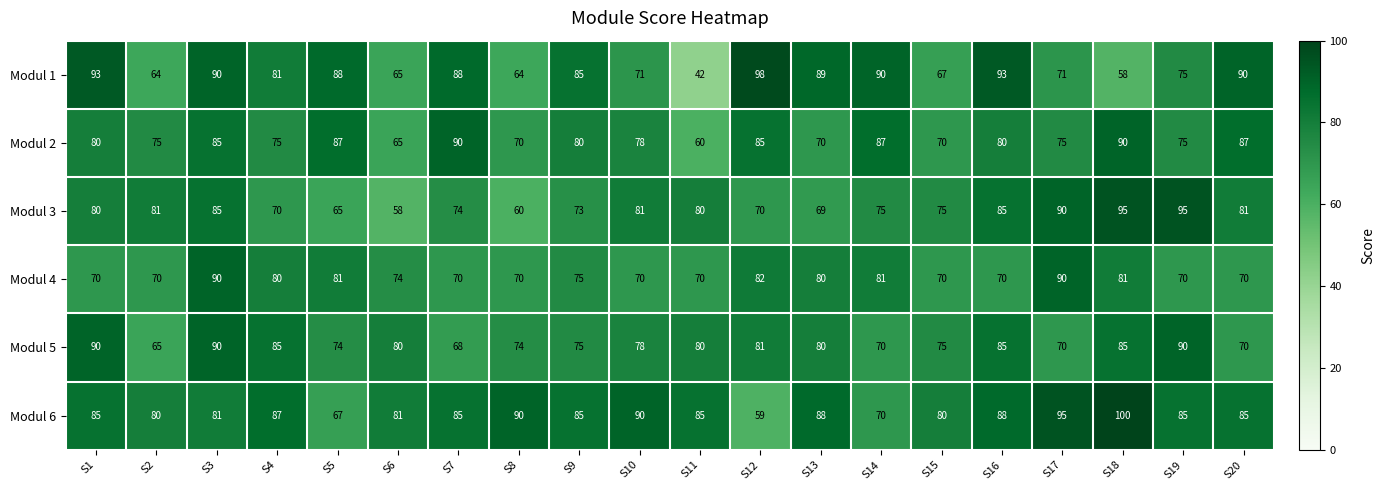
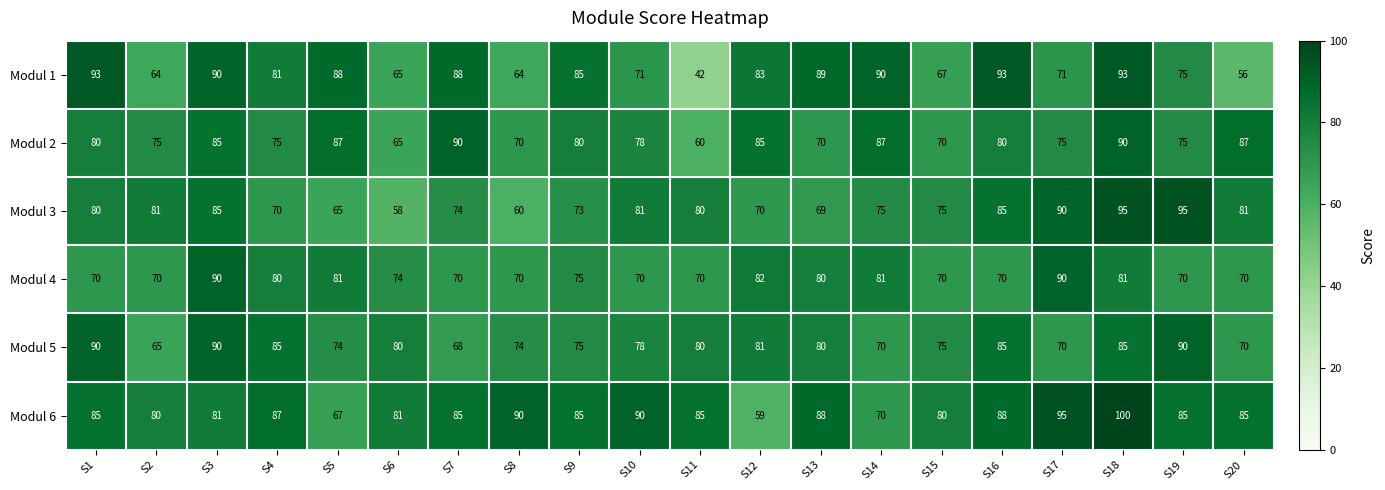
  {
    "Modul 1": {
      "S1": 93,
      "S2": 64,
      "S3": 90,
      "S4": 81,
      "S5": 88,
      "S6": 65,
      "S7": 88,
      "S8": 64,
      "S9": 85,
      "S10": 71,
      "S11": 42,
-     "S12": 98,
+     "S12": 83,
      "S13": 89,
      "S14": 90,
      "S15": 67,
      "S16": 93,
      "S17": 71,
-     "S18": 58,
+     "S18": 93,
      "S19": 75,
-     "S20": 90
+     "S20": 56
    },
    "Modul 2": {
      "S1": 80,
      "S2": 75,
      "S3": 85,
      "S4": 75,
      "S5": 87,
      "S6": 65,
      "S7": 90,
      "S8": 70,
      "S9": 80,
      "S10": 78,
      "S11": 60,
      "S12": 85,
      "S13": 70,
      "S14": 87,
      "S15": 70,
      "S16": 80,
      "S17": 75,
      "S18": 90,
      "S19": 75,
      "S20": 87
    },
    "Modul 3": {
      "S1": 80,
      "S2": 81,
      "S3": 85,
      "S4": 70,
      "S5": 65,
      "S6": 58,
      "S7": 74,
      "S8": 60,
      "S9": 73,
      "S10": 81,
      "S11": 80,
      "S12": 70,
      "S13": 69,
      "S14": 75,
      "S15": 75,
      "S16": 85,
      "S17": 90,
      "S18": 95,
      "S19": 95,
      "S20": 81
    },
    "Modul 4": {
      "S1": 70,
      "S2": 70,
      "S3": 90,
      "S4": 80,
      "S5": 81,
      "S6": 74,
      "S7": 70,
      "S8": 70,
      "S9": 75,
      "S10": 70,
      "S11": 70,
      "S12": 82,
      "S13": 80,
      "S14": 81,
      "S15": 70,
      "S16": 70,
      "S17": 90,
      "S18": 81,
      "S19": 70,
      "S20": 70
    },
    "Modul 5": {
      "S1": 90,
      "S2": 65,
      "S3": 90,
      "S4": 85,
      "S5": 74,
      "S6": 80,
      "S7": 68,
      "S8": 74,
      "S9": 75,
      "S10": 78,
      "S11": 80,
      "S12": 81,
      "S13": 80,
      "S14": 70,
      "S15": 75,
      "S16": 85,
      "S17": 70,
      "S18": 85,
      "S19": 90,
      "S20": 70
    },
    "Modul 6": {
      "S1": 85,
      "S2": 80,
      "S3": 81,
      "S4": 87,
      "S5": 67,
      "S6": 81,
      "S7": 85,
      "S8": 90,
      "S9": 85,
      "S10": 90,
      "S11": 85,
      "S12": 59,
      "S13": 88,
      "S14": 70,
      "S15": 80,
      "S16": 88,
      "S17": 95,
      "S18": 100,
      "S19": 85,
      "S20": 85
    }
  }
